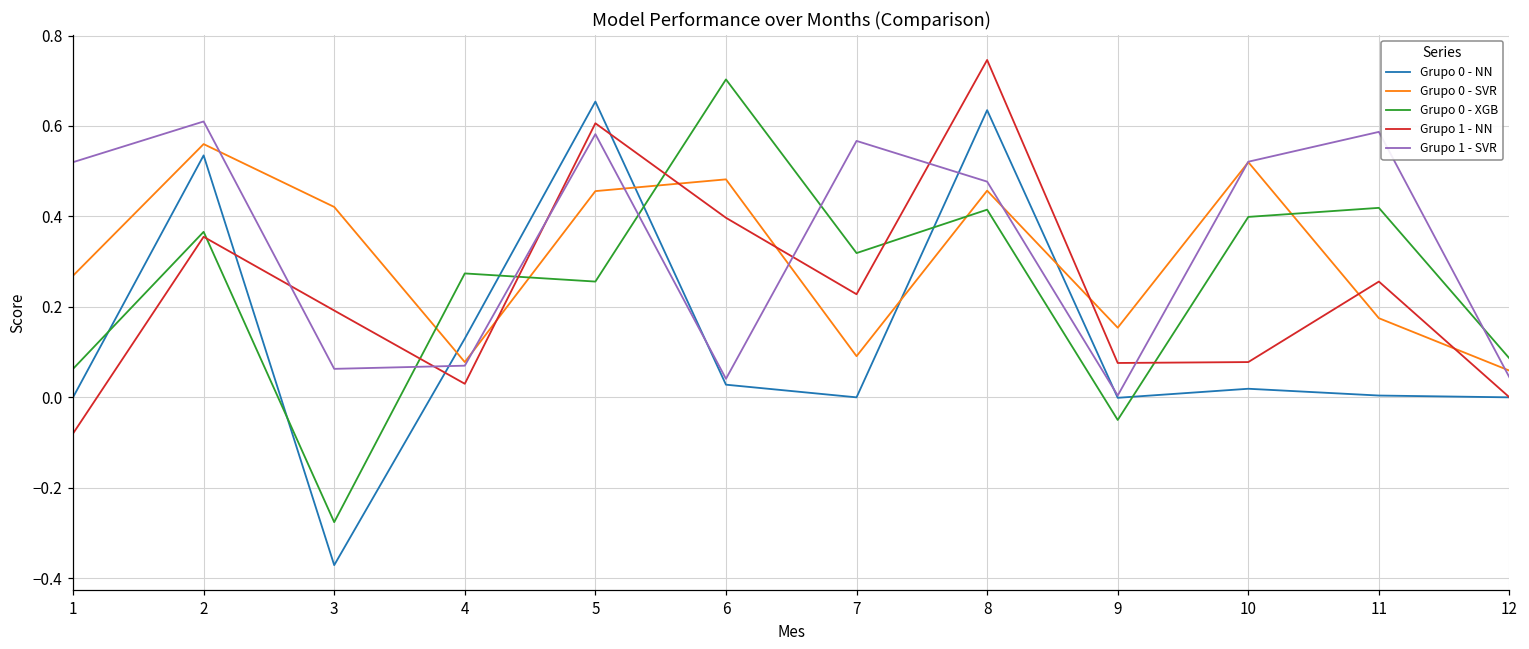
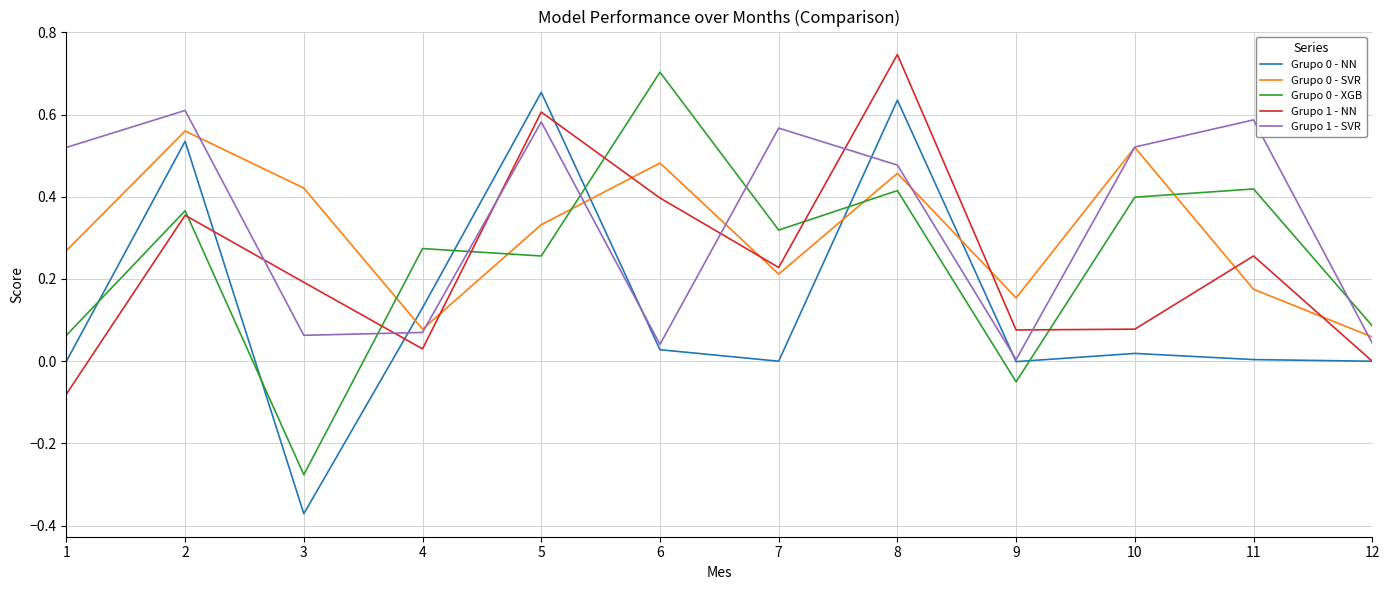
  {
    "Grupo 0 - NN": {
      "1": 0.00,
      "2": 0.54,
      "3": -0.37,
      "4": 0.13,
      "5": 0.65,
      "6": 0.03,
      "7": 0.00,
      "8": 0.64,
      "10": 0.02,
      "11": 0.00
    },
    "Grupo 0 - SVR": {
      "1": 0.27,
      "2": 0.56,
      "3": 0.42,
      "4": 0.08,
-     "5": 0.46,
+     "5": 0.33,
      "6": 0.48,
-     "7": 0.09,
+     "7": 0.21,
      "8": 0.46,
      "9": 0.15,
      "11": 0.18,
      "12": 0.06
    },
    "Grupo 0 - XGB": {
      "1": 0.06,
      "2": 0.37,
      "3": -0.28,
      "4": 0.27,
      "5": 0.26,
      "6": 0.70,
      "7": 0.32,
      "8": 0.42,
      "9": -0.05,
      "10": 0.40,
      "11": 0.42,
      "12": 0.09
    },
    "Grupo 1 - NN": {
      "1": -0.08,
      "2": 0.36,
      "3": 0.19,
      "4": 0.03,
      "5": 0.61,
      "6": 0.40,
      "7": 0.23,
      "8": 0.75,
      "9": 0.08,
      "10": 0.08,
      "11": 0.26
    },
    "Grupo 1 - SVR": {
      "1": 0.52,
      "2": 0.61,
      "3": 0.06,
      "4": 0.07,
      "5": 0.58,
      "6": 0.04,
      "7": 0.57,
      "8": 0.48,
      "11": 0.59,
      "12": 0.04
    }
  }
